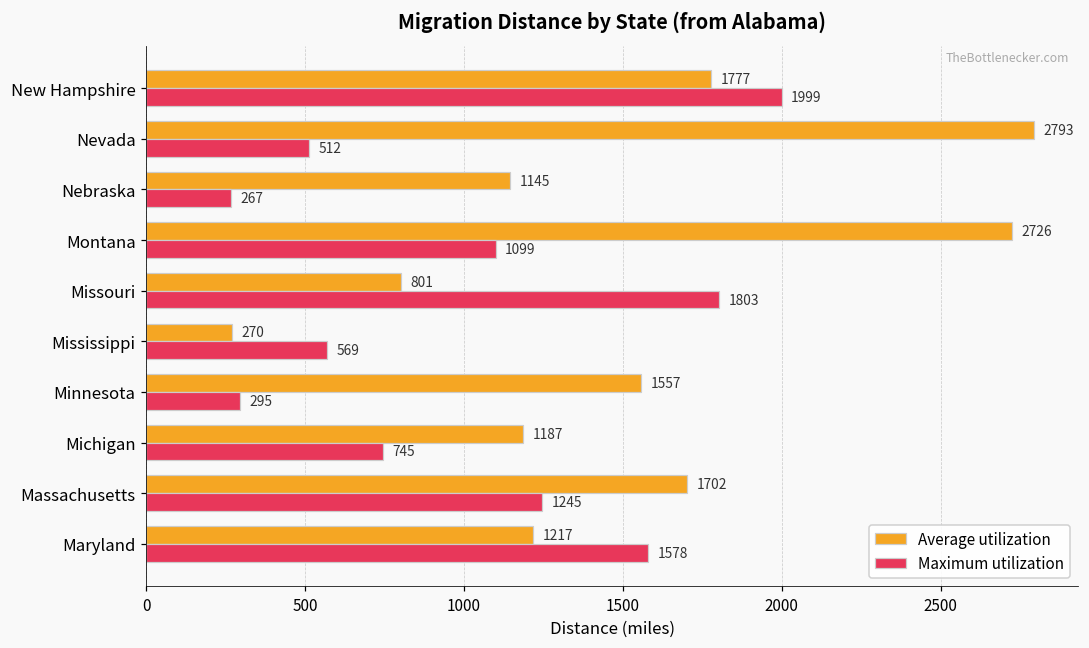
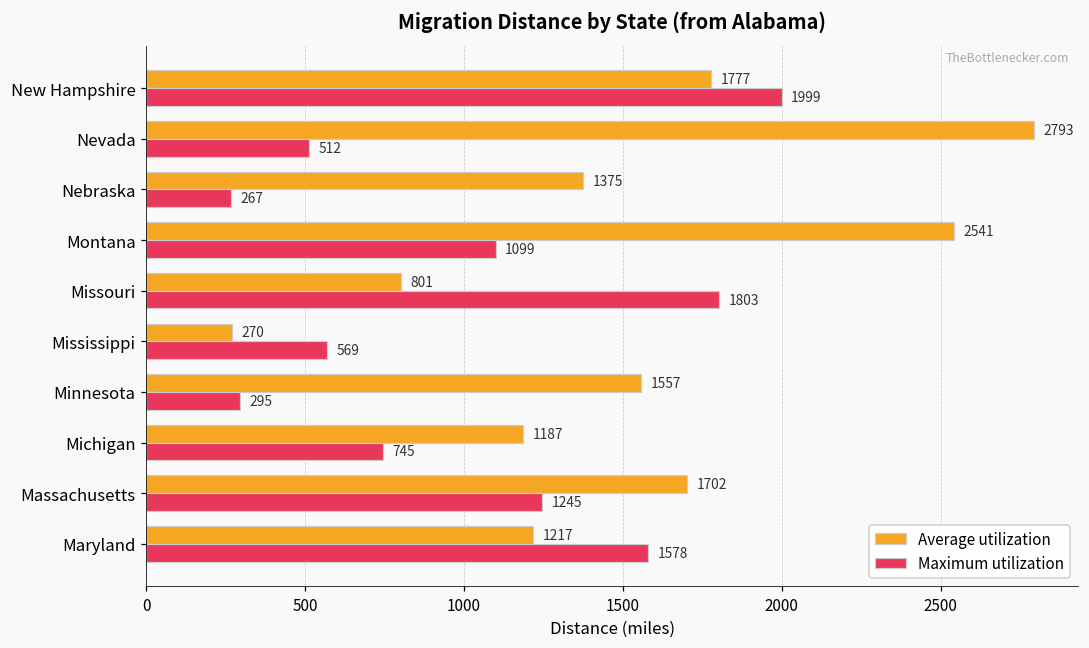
  {
    "Average utilization": {
      "New Hampshire": 1777,
      "Nevada": 2793,
-     "Nebraska": 1145,
-     "Montana": 2726,
+     "Nebraska": 1375,
+     "Montana": 2541,
      "Missouri": 801,
      "Mississippi": 270,
      "Minnesota": 1557,
      "Michigan": 1187,
      "Massachusetts": 1702,
      "Maryland": 1217
    },
    "Maximum utilization": {
      "New Hampshire": 1999,
      "Nevada": 512,
      "Nebraska": 267,
      "Montana": 1099,
      "Missouri": 1803,
      "Mississippi": 569,
      "Minnesota": 295,
      "Michigan": 745,
      "Massachusetts": 1245,
      "Maryland": 1578
    }
  }
